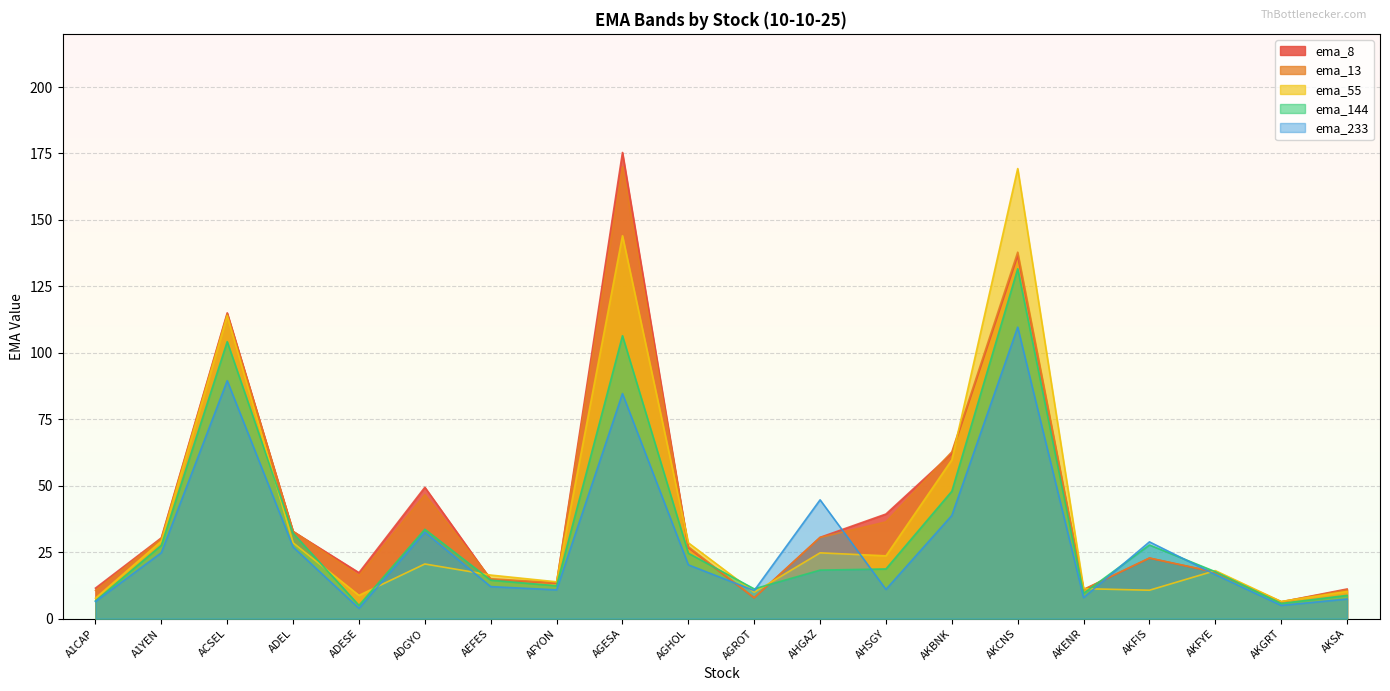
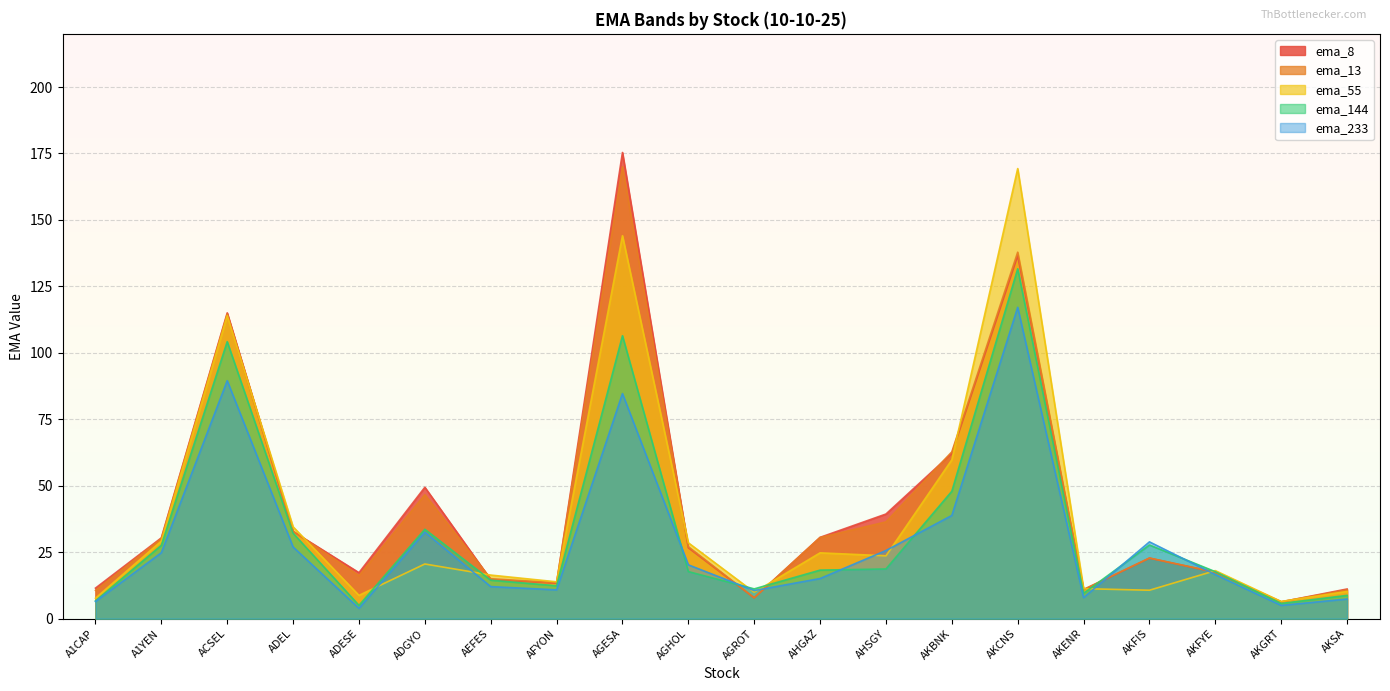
  {
    "ema_55": {
      "A1CAP": 8,
-     "ADEL": 29,
+     "ADEL": 35,
      "ADESE": 9,
      "ADGYO": 21,
      "AEFES": 16,
      "AGESA": 144,
      "AGHOL": 29,
      "AHGAZ": 25,
      "AHSGY": 24,
      "AKBNK": 60,
      "AKCNS": 169,
      "AKFIS": 11
    },
    "ema_144": {
      "A1YEN": 28,
      "ACSEL": 104,
      "ADESE": 5,
      "ADGYO": 34,
      "AGESA": 106,
-     "AGHOL": 25,
+     "AGHOL": 18,
      "AHGAZ": 18,
      "AHSGY": 19,
      "AKBNK": 48,
      "AKCNS": 132,
      "AKENR": 10,
      "AKFIS": 28,
      "AKSA": 9
    },
    "ema_233": {
      "A1YEN": 25,
      "ACSEL": 90,
      "ADEL": 27,
      "ADESE": 4,
      "ADGYO": 33,
      "AEFES": 12,
      "AFYON": 11,
      "AGESA": 85,
      "AGHOL": 20,
-     "AHGAZ": 45,
-     "AHSGY": 11,
+     "AHGAZ": 15,
+     "AHSGY": 26,
      "AKBNK": 39,
-     "AKCNS": 110,
+     "AKCNS": 117,
      "AKENR": 8,
      "AKFIS": 29,
      "AKSA": 7
    }
  }
